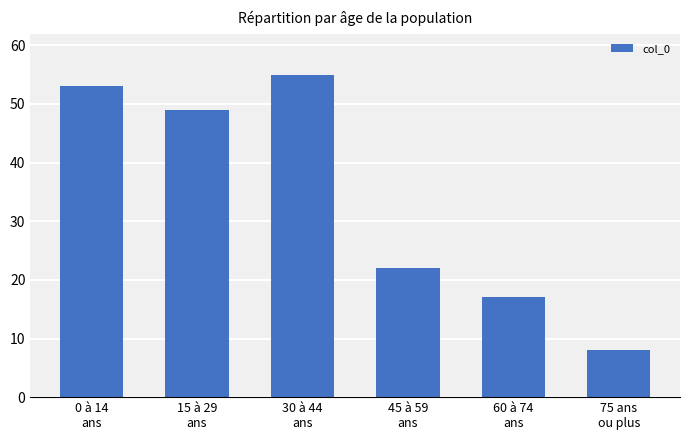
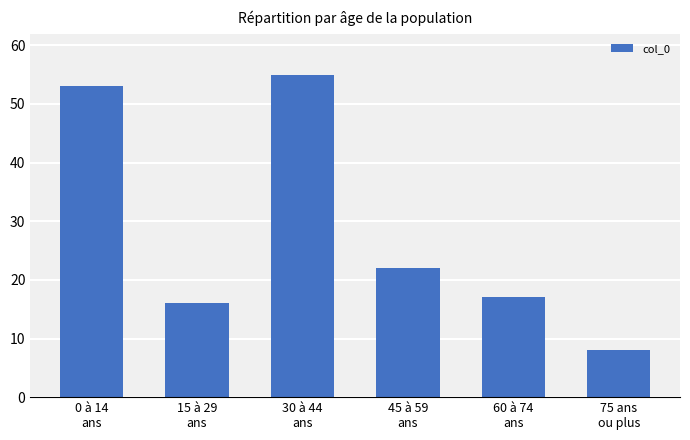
  {
    "0 à 14 ans": 53,
-   "15 à 29 ans": 49,
+   "15 à 29 ans": 16,
    "30 à 44 ans": 55,
    "45 à 59 ans": 22,
    "60 à 74 ans": 17,
    "75 ans ou plus": 8
  }
